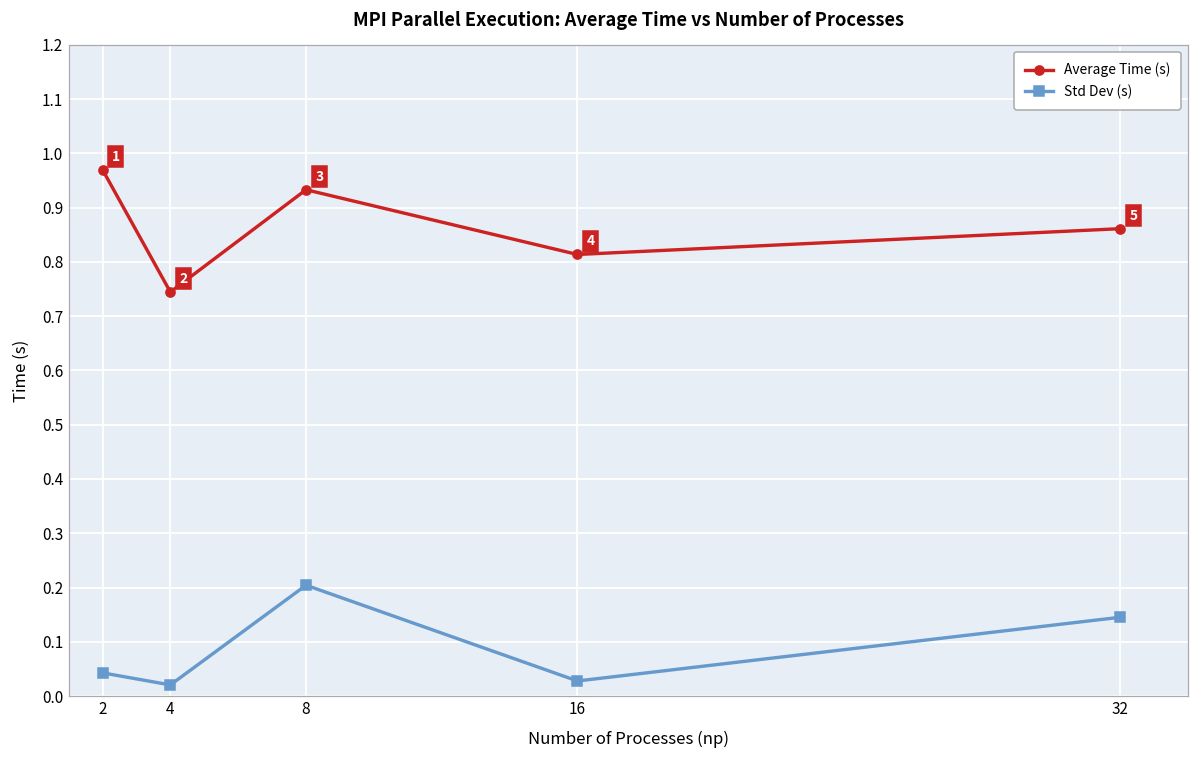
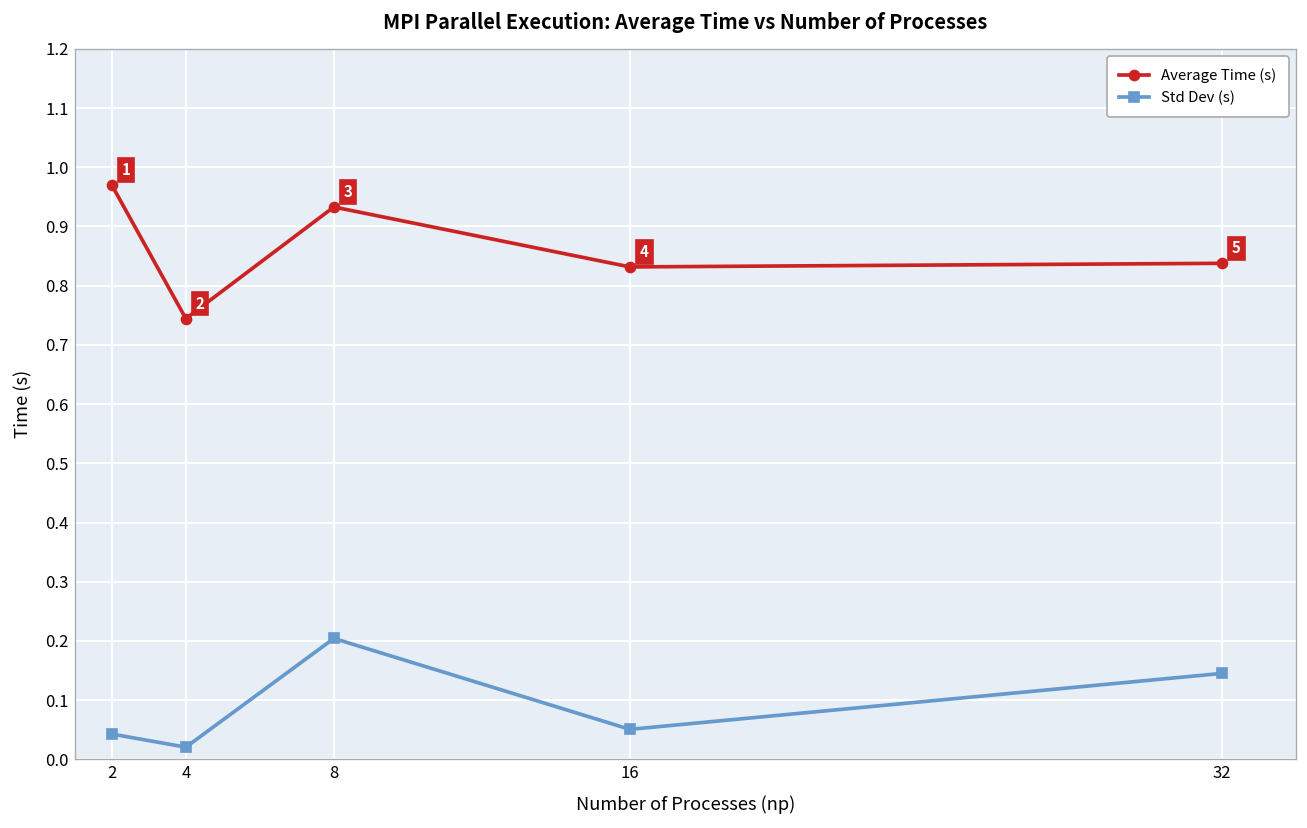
  {
    "Average Time (s)": {
-     "16": 0.81,
-     "32": 0.86
+     "16": 0.83,
+     "32": 0.84
    },
    "Std Dev (s)": {
      "2": 0.04,
      "4": 0.02,
      "8": 0.20,
-     "16": 0.03,
+     "16": 0.05,
      "32": 0.15
    }
  }
